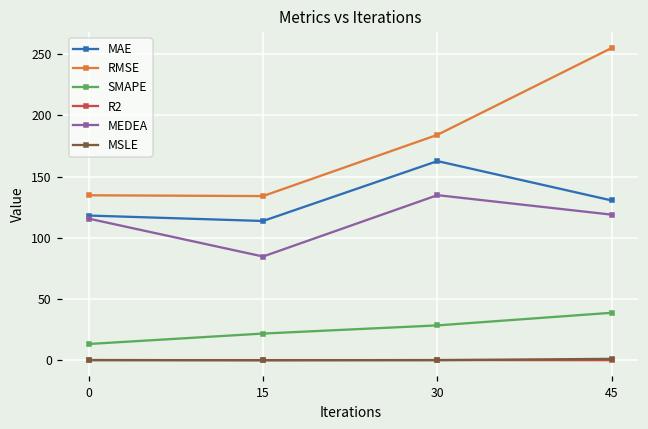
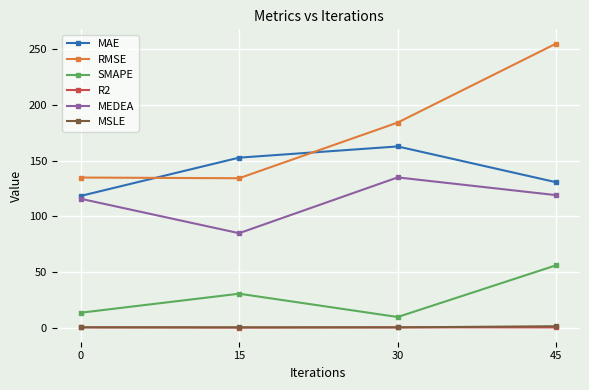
  {
    "MAE": {
      "0": 118,
-     "15": 114,
+     "15": 153,
      "30": 163,
      "45": 130
    },
    "SMAPE": {
      "0": 13,
-     "15": 22,
-     "30": 28,
-     "45": 39
+     "15": 30,
+     "30": 9,
+     "45": 56
    },
    "MEDEA": {
      "0": 116,
      "15": 85,
      "30": 135,
      "45": 119
    }
  }
